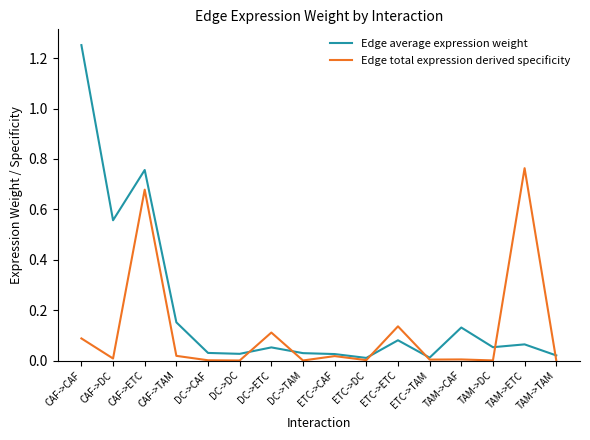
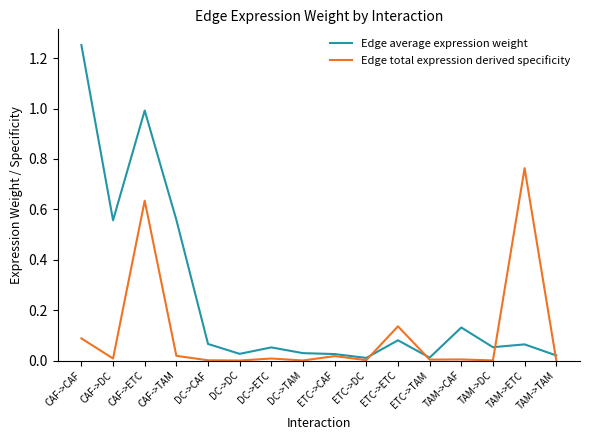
  {
    "Edge average expression weight": {
      "CAF->CAF": 1.25,
      "CAF->DC": 0.56,
-     "CAF->ETC": 0.76,
-     "CAF->TAM": 0.15,
-     "DC->CAF": 0.03,
+     "CAF->ETC": 0.99,
+     "CAF->TAM": 0.56,
+     "DC->CAF": 0.07,
      "DC->DC": 0.03,
      "DC->ETC": 0.05,
      "DC->TAM": 0.03,
      "ETC->ETC": 0.08,
      "TAM->CAF": 0.13,
      "TAM->DC": 0.05,
      "TAM->ETC": 0.06,
      "TAM->TAM": 0.02
    },
    "Edge total expression derived specificity": {
      "CAF->CAF": 0.09,
      "CAF->DC": 0.01,
-     "CAF->ETC": 0.68,
+     "CAF->ETC": 0.63,
      "CAF->TAM": 0.02,
      "DC->CAF": 0.00,
      "DC->DC": 0.00,
-     "DC->ETC": 0.11,
+     "DC->ETC": 0.01,
      "DC->TAM": 0.00,
      "ETC->ETC": 0.14,
      "TAM->CAF": 0.00,
      "TAM->DC": 0.00,
      "TAM->ETC": 0.76,
      "TAM->TAM": 0.00
    }
  }
